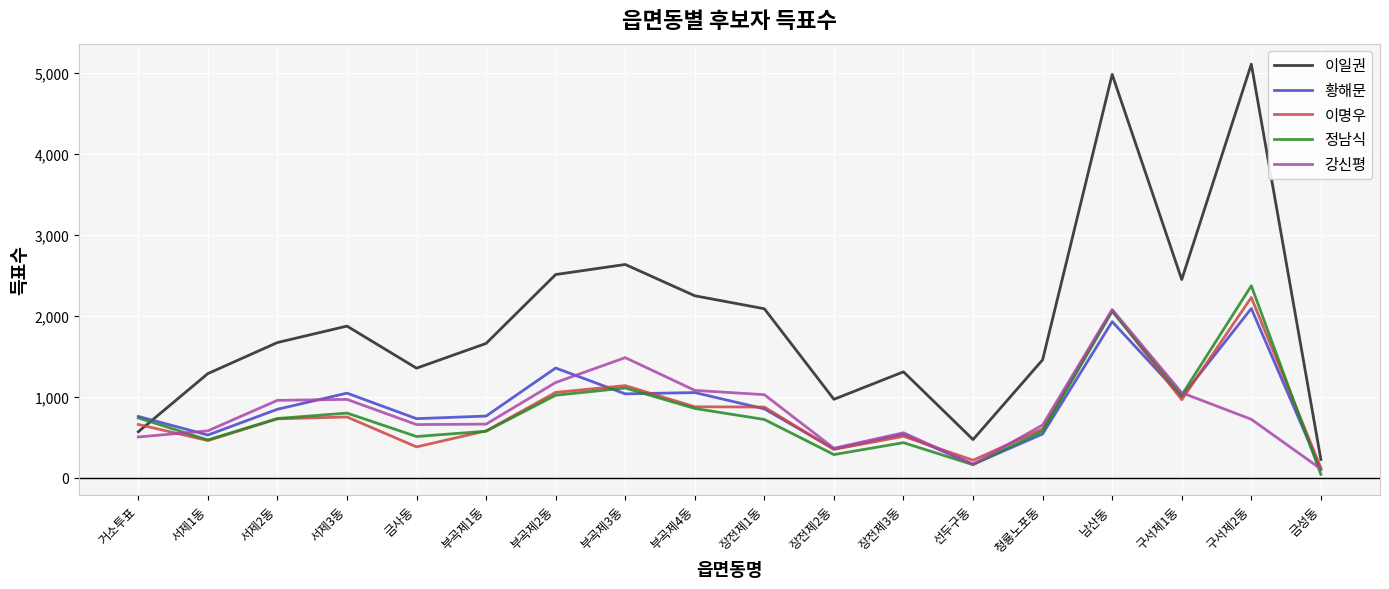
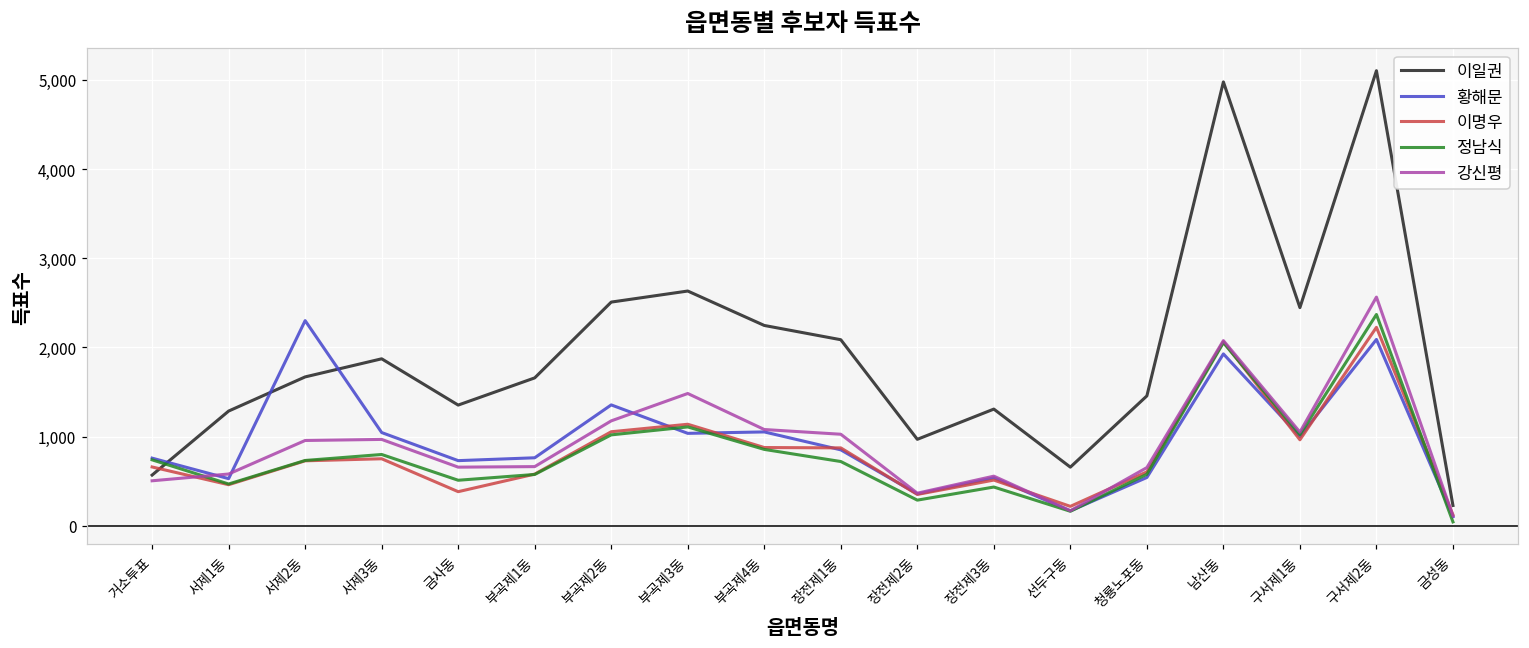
  {
    "이일권": {
      "거소투표": "600",
      "서제1동": "1,300",
      "서제2동": "1,700",
      "서제3동": "1,900",
      "금사동": "1,400",
      "부곡제1동": "1,700",
      "부곡제2동": "2,500",
      "부곡제3동": "2,600",
      "부곡제4동": "2,200",
      "장전제1동": "2,100",
      "장전제2동": "1,000",
      "장전제3동": "1,300",
-     "선두구동": "500",
+     "선두구동": "700",
      "청룡노포동": "1,500",
      "남산동": "5,000",
      "구서제1동": "2,400",
      "구서제2동": "5,100",
      "금성동": "200"
    },
    "황해문": {
      "서제1동": "500",
-     "서제2동": "800",
+     "서제2동": "2,300",
      "서제3동": "1,000",
      "금사동": "700",
      "부곡제1동": "800",
      "부곡제2동": "1,400",
      "부곡제3동": "1,000",
      "청룡노포동": "500",
      "남산동": "1,900",
      "구서제2동": "2,100"
    },
    "이명우": {
      "거소투표": "700",
      "서제3동": "800",
      "금사동": "400",
      "부곡제2동": "1,100",
      "선두구동": "200",
      "구서제1동": "1,000",
      "구서제2동": "2,200"
    },
    "정남식": {
      "서제3동": "800",
      "금사동": "500",
      "부곡제2동": "1,000",
      "장전제1동": "700",
      "장전제2동": "300",
      "장전제3동": "400",
      "구서제2동": "2,400",
      "금성동": "0"
    },
    "강신평": {
      "거소투표": "500",
      "서제1동": "600",
      "서제2동": "1,000",
      "서제3동": "1,000",
      "금사동": "700",
      "부곡제1동": "700",
      "부곡제2동": "1,200",
      "부곡제3동": "1,500",
      "장전제1동": "1,000",
      "청룡노포동": "700",
-     "구서제2동": "700"
+     "구서제2동": "2,600"
    }
  }
